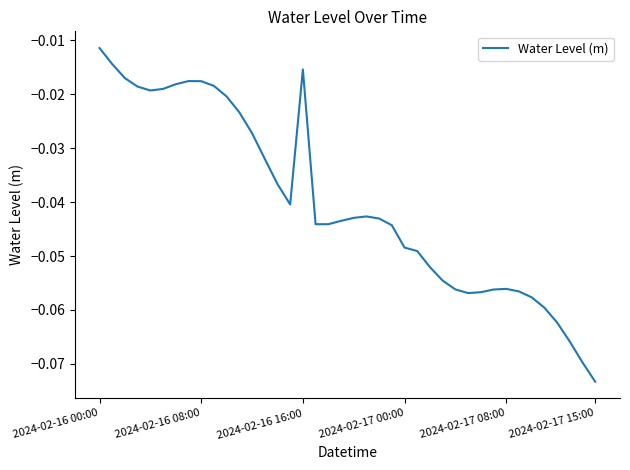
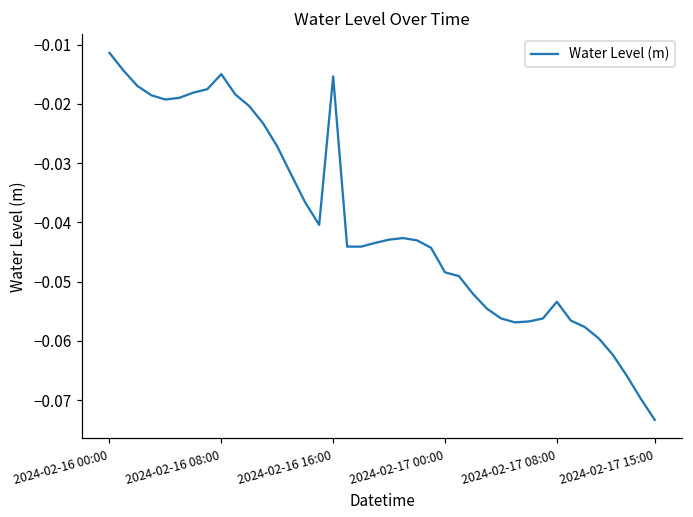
  {
    "2024-02-16 00:00": -0.011,
-   "2024-02-16 08:00": -0.018,
+   "2024-02-16 08:00": -0.015,
    "2024-02-16 16:00": -0.015,
    "2024-02-17 00:00": -0.048,
-   "2024-02-17 08:00": -0.056,
+   "2024-02-17 08:00": -0.053,
    "2024-02-17 15:00": -0.073
  }
